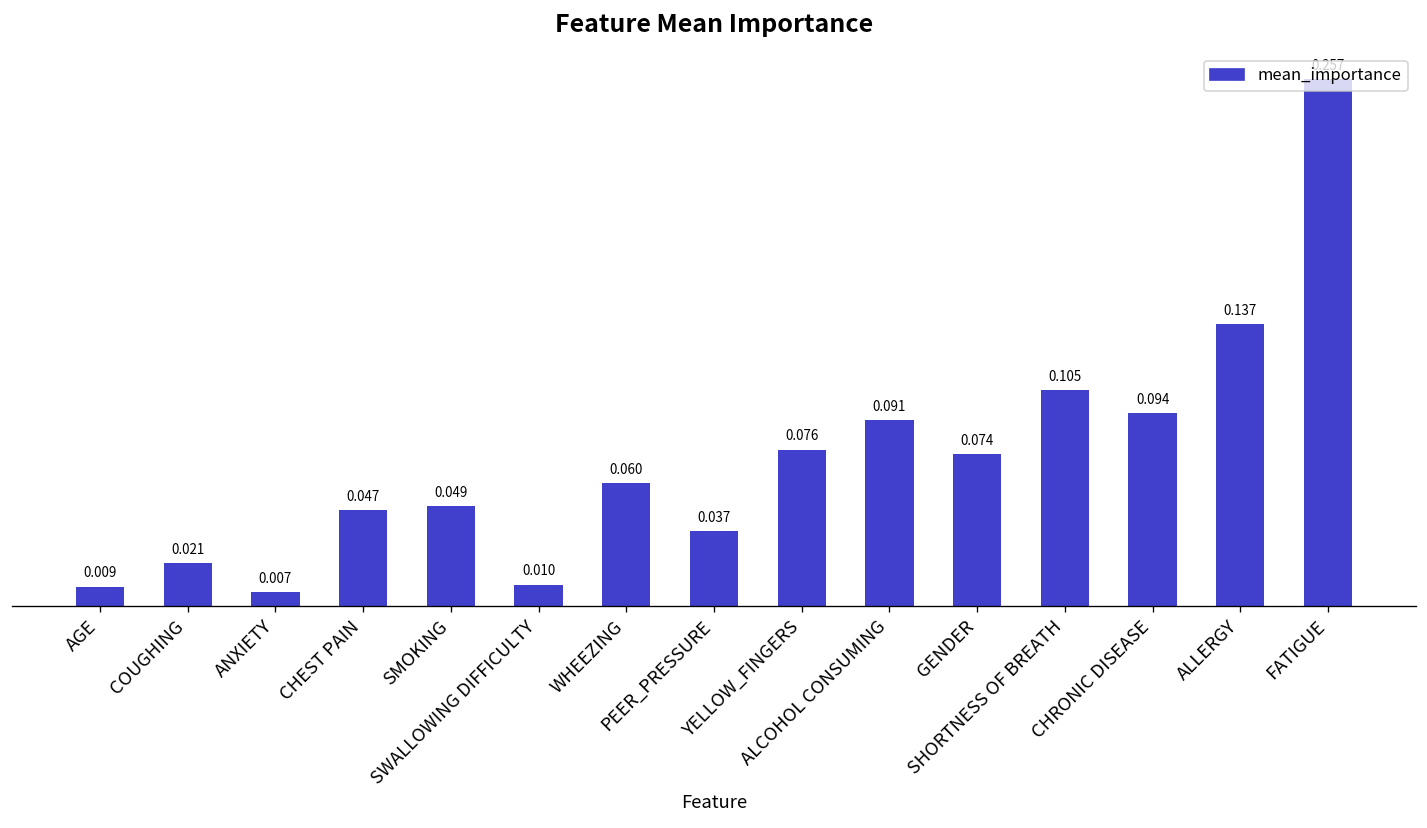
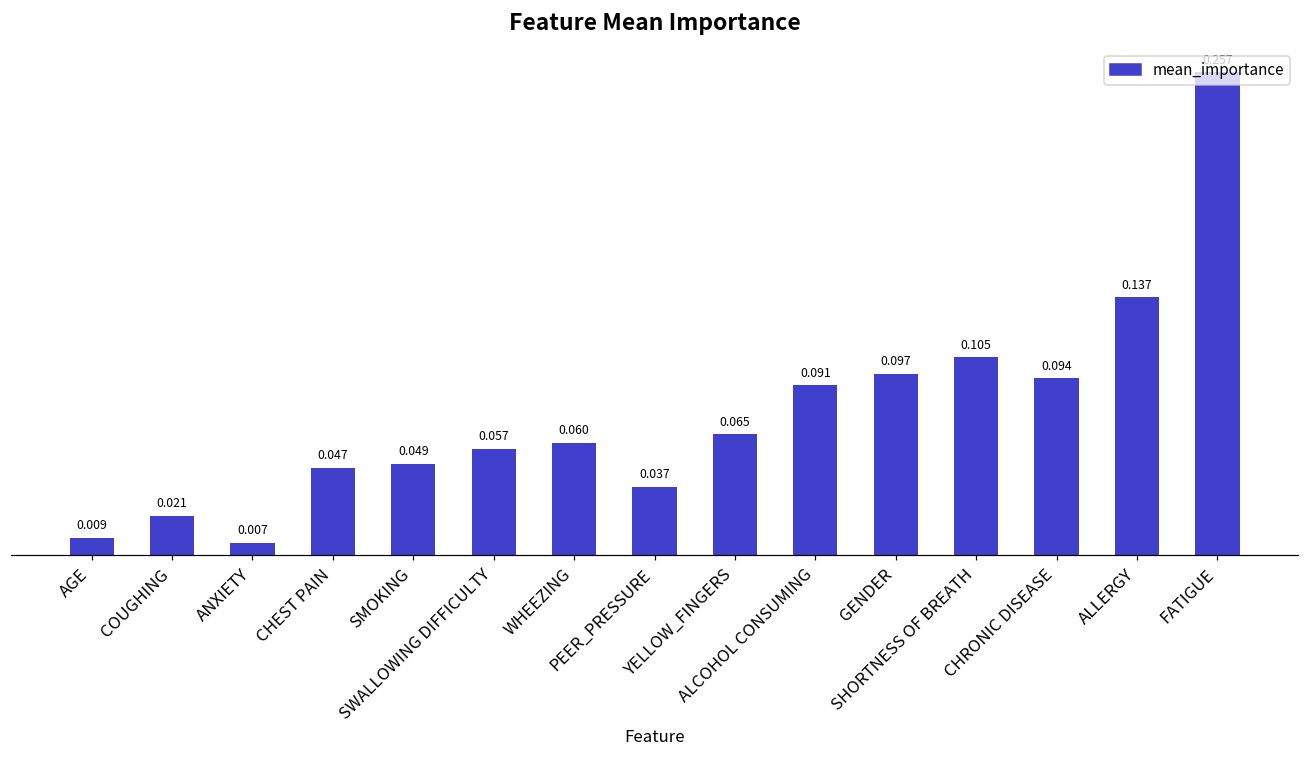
  {
    "AGE": 0.009,
    "COUGHING": 0.021,
    "ANXIETY": 0.007,
    "CHEST PAIN": 0.047,
    "SMOKING": 0.049,
-   "SWALLOWING DIFFICULTY": 0.010,
+   "SWALLOWING DIFFICULTY": 0.057,
    "WHEEZING": 0.060,
    "PEER_PRESSURE": 0.037,
-   "YELLOW_FINGERS": 0.076,
+   "YELLOW_FINGERS": 0.065,
    "ALCOHOL CONSUMING": 0.091,
-   "GENDER": 0.074,
+   "GENDER": 0.097,
    "SHORTNESS OF BREATH": 0.105,
    "CHRONIC DISEASE": 0.094,
    "ALLERGY": 0.137
  }
